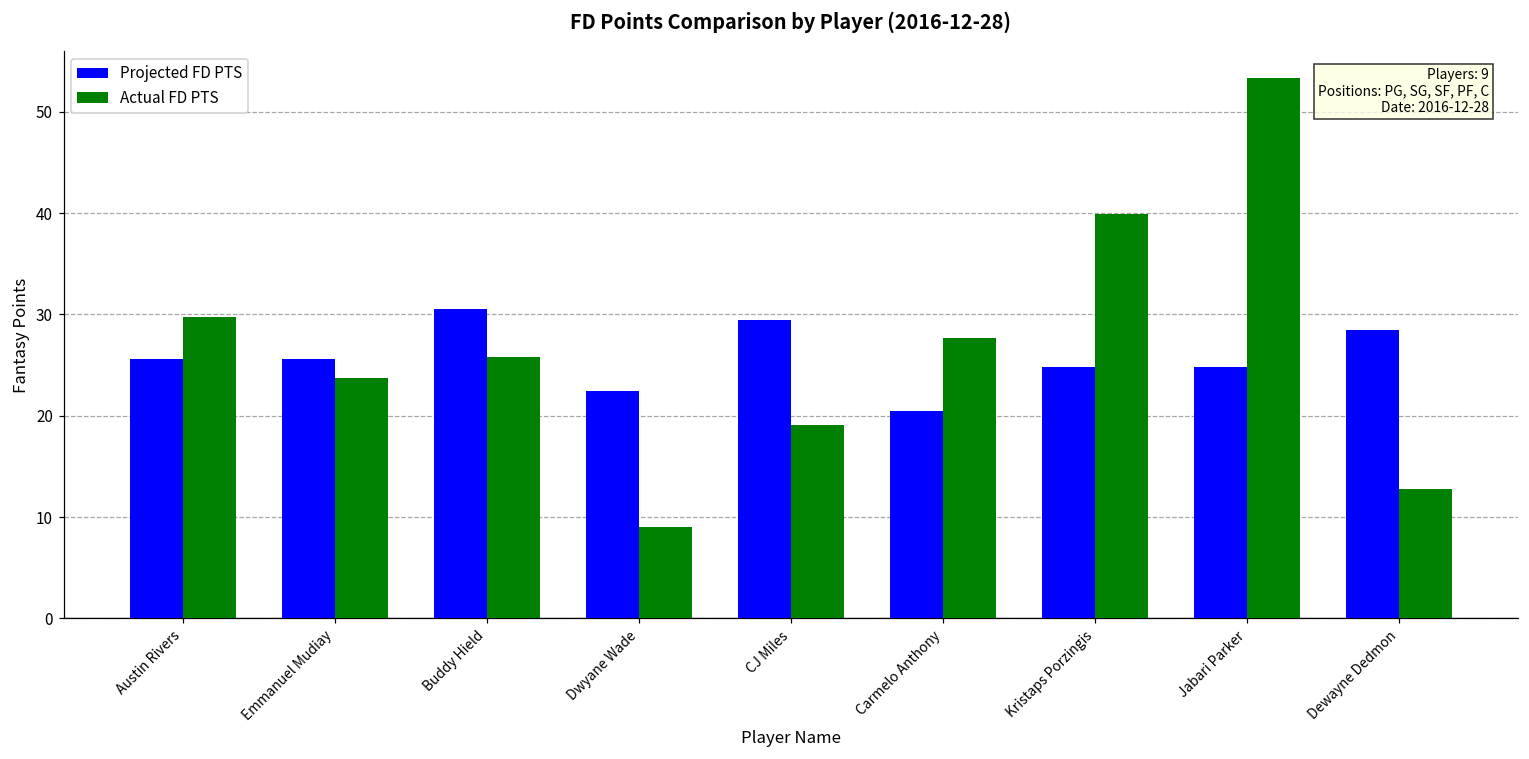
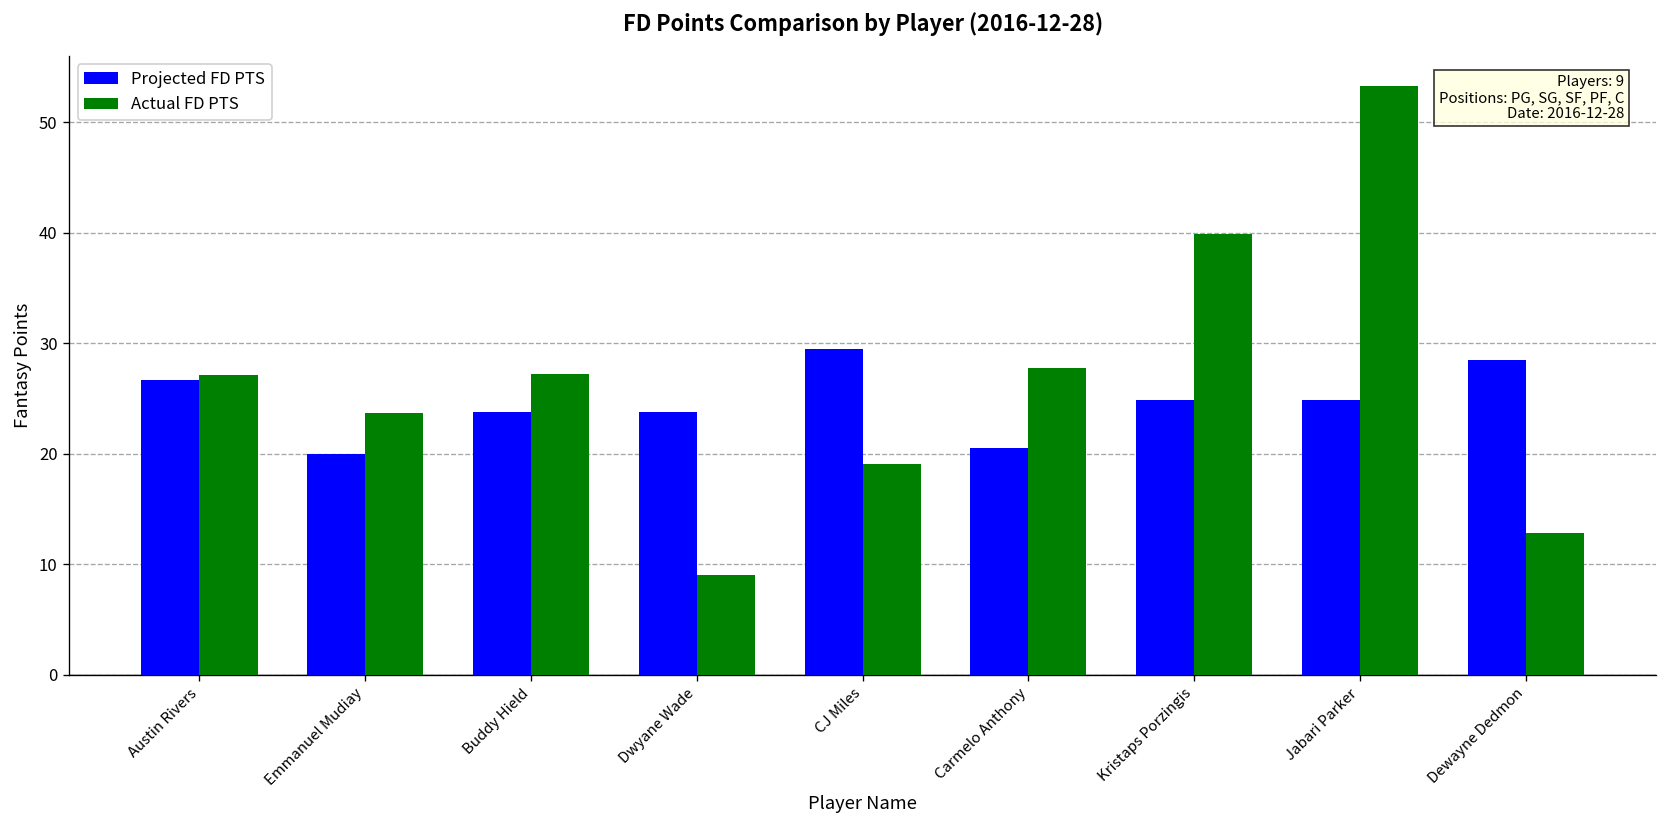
  {
    "Projected FD PTS": {
-     "Austin Rivers": 26,
-     "Emmanuel Mudiay": 26,
-     "Buddy Hield": 31,
-     "Dwyane Wade": 22,
+     "Austin Rivers": 27,
+     "Emmanuel Mudiay": 20,
+     "Buddy Hield": 24,
+     "Dwyane Wade": 24,
      "CJ Miles": 29,
      "Carmelo Anthony": 20,
      "Kristaps Porzingis": 25,
      "Jabari Parker": 25,
      "Dewayne Dedmon": 28
    },
    "Actual FD PTS": {
-     "Austin Rivers": 30,
+     "Austin Rivers": 27,
      "Emmanuel Mudiay": 24,
-     "Buddy Hield": 26,
+     "Buddy Hield": 27,
      "Dwyane Wade": 9,
      "CJ Miles": 19,
      "Carmelo Anthony": 28,
      "Kristaps Porzingis": 40,
      "Jabari Parker": 53,
      "Dewayne Dedmon": 13
    }
  }
